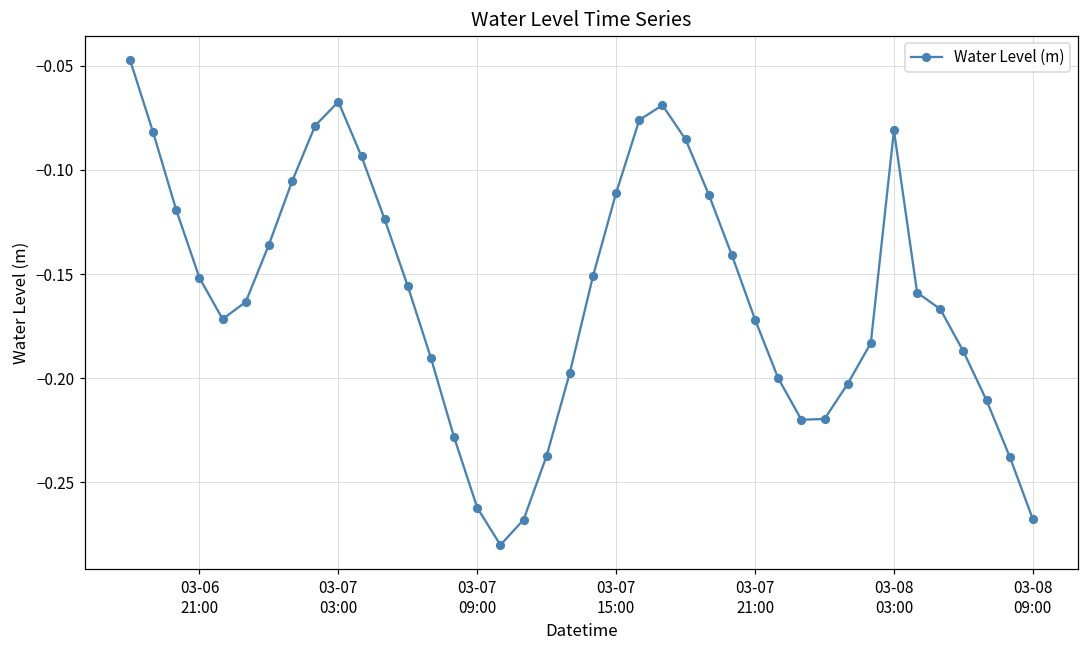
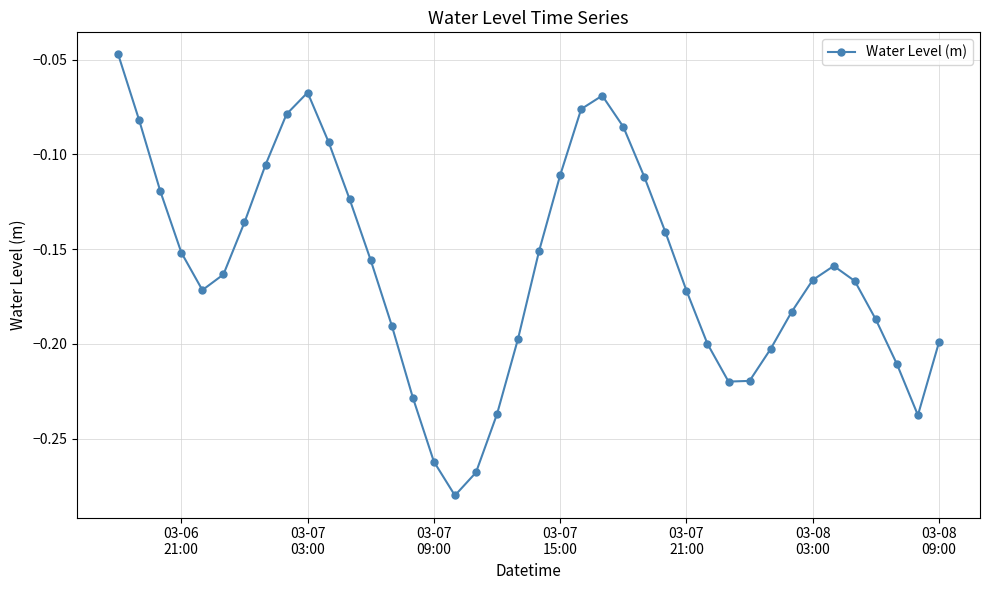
  {
    "03-06 21:00": -0.152,
    "03-07 03:00": -0.067,
    "03-07 09:00": -0.262,
    "03-07 15:00": -0.111,
    "03-07 21:00": -0.172,
-   "03-08 03:00": -0.081,
-   "03-08 09:00": -0.268
+   "03-08 03:00": -0.166,
+   "03-08 09:00": -0.199
  }
